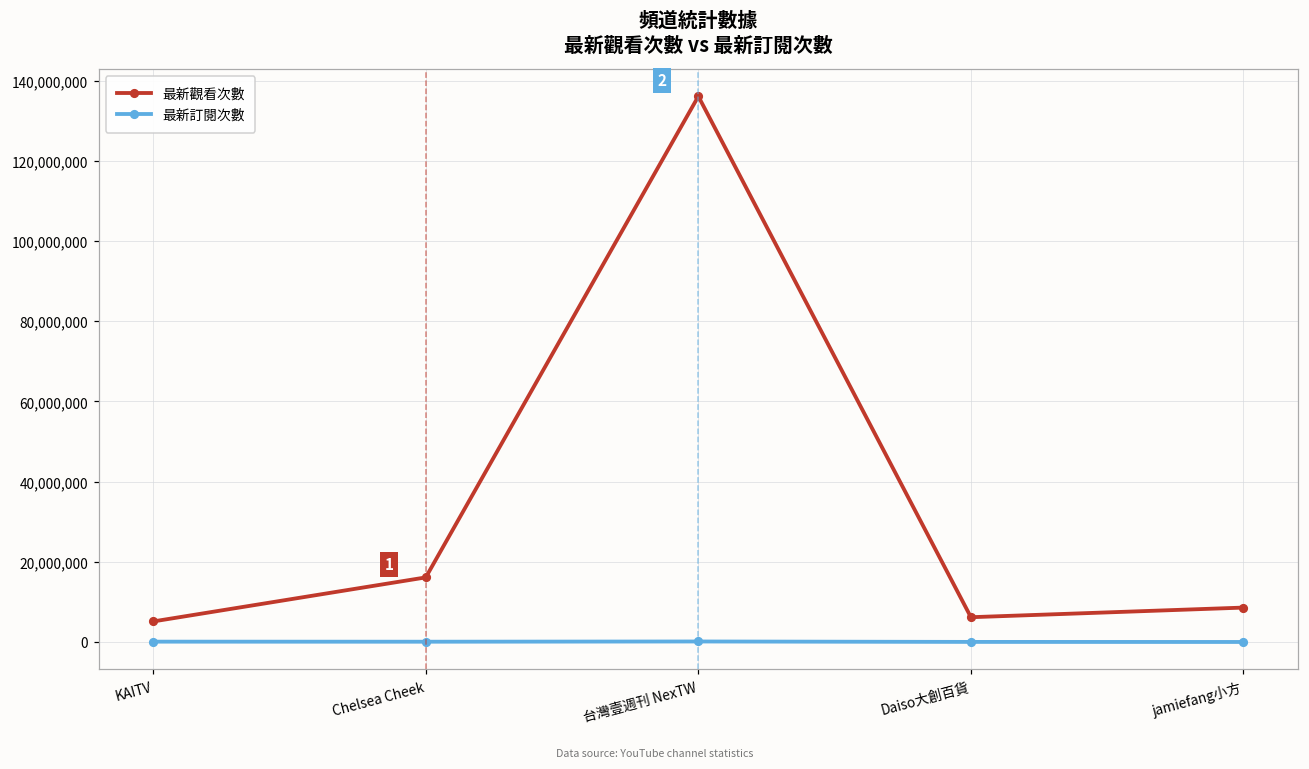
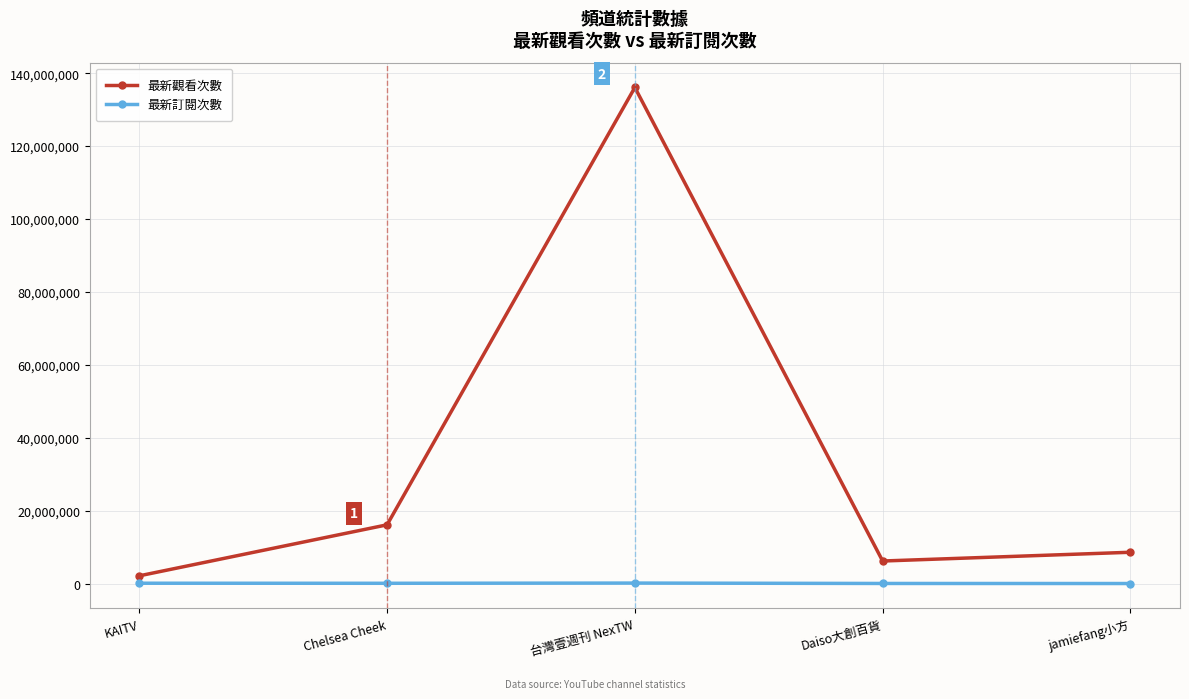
  {
    "最新觀看次數": {
-     "KAITV": "5,000,000",
+     "KAITV": "2,000,000",
      "Chelsea Cheek": "16,000,000",
      "台灣壹週刊 NexTW": "136,000,000",
      "Daiso大創百貨": "6,000,000",
      "jamiefang小方": "9,000,000"
    },
    "最新訂閱次數": {
      "KAITV": "0",
      "Chelsea Cheek": "0",
      "台灣壹週刊 NexTW": "0",
      "Daiso大創百貨": "0",
      "jamiefang小方": "0"
    }
  }
